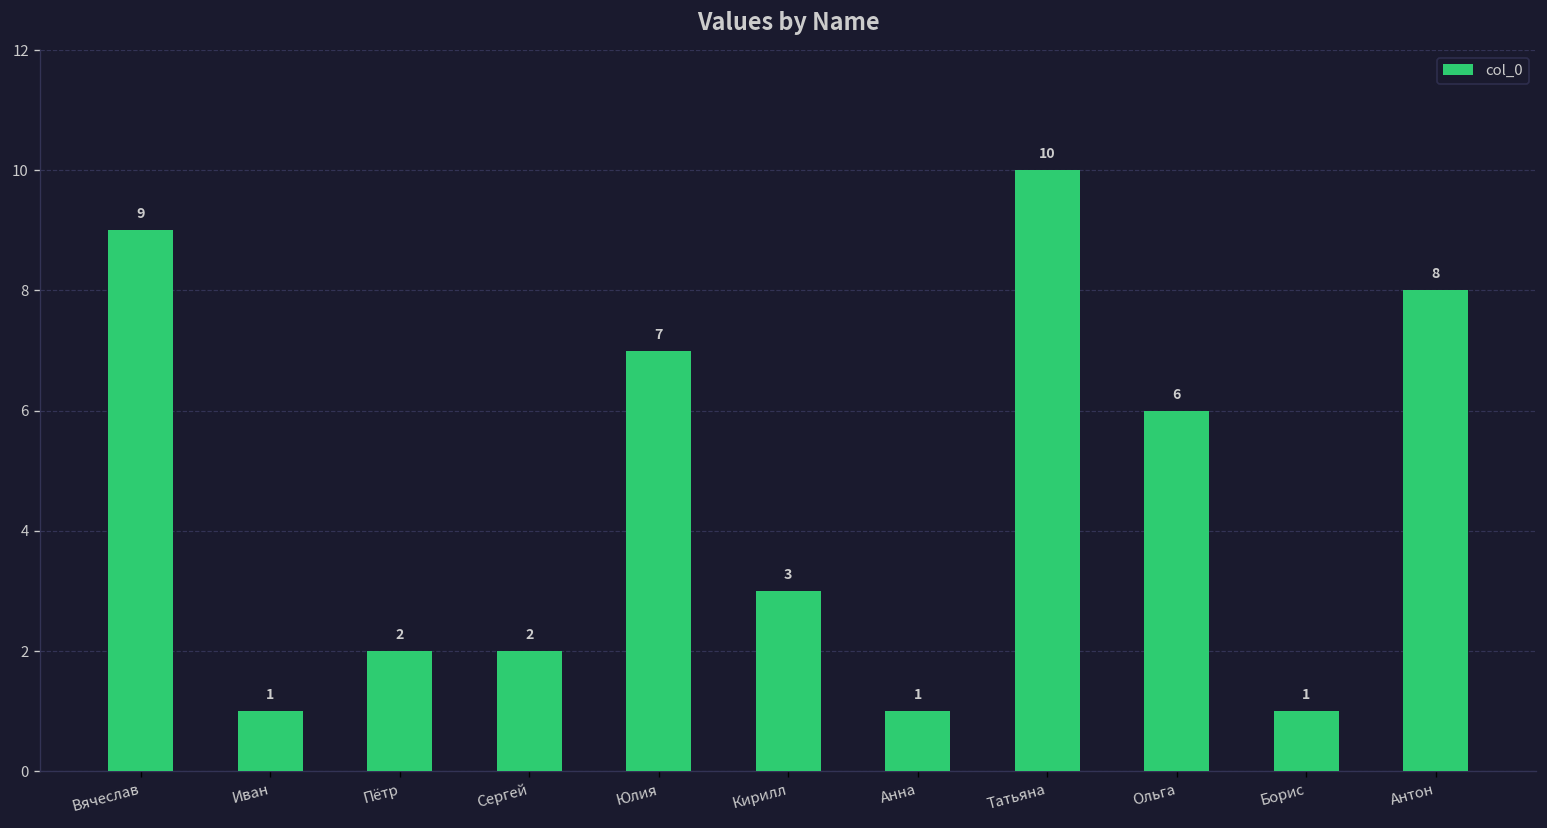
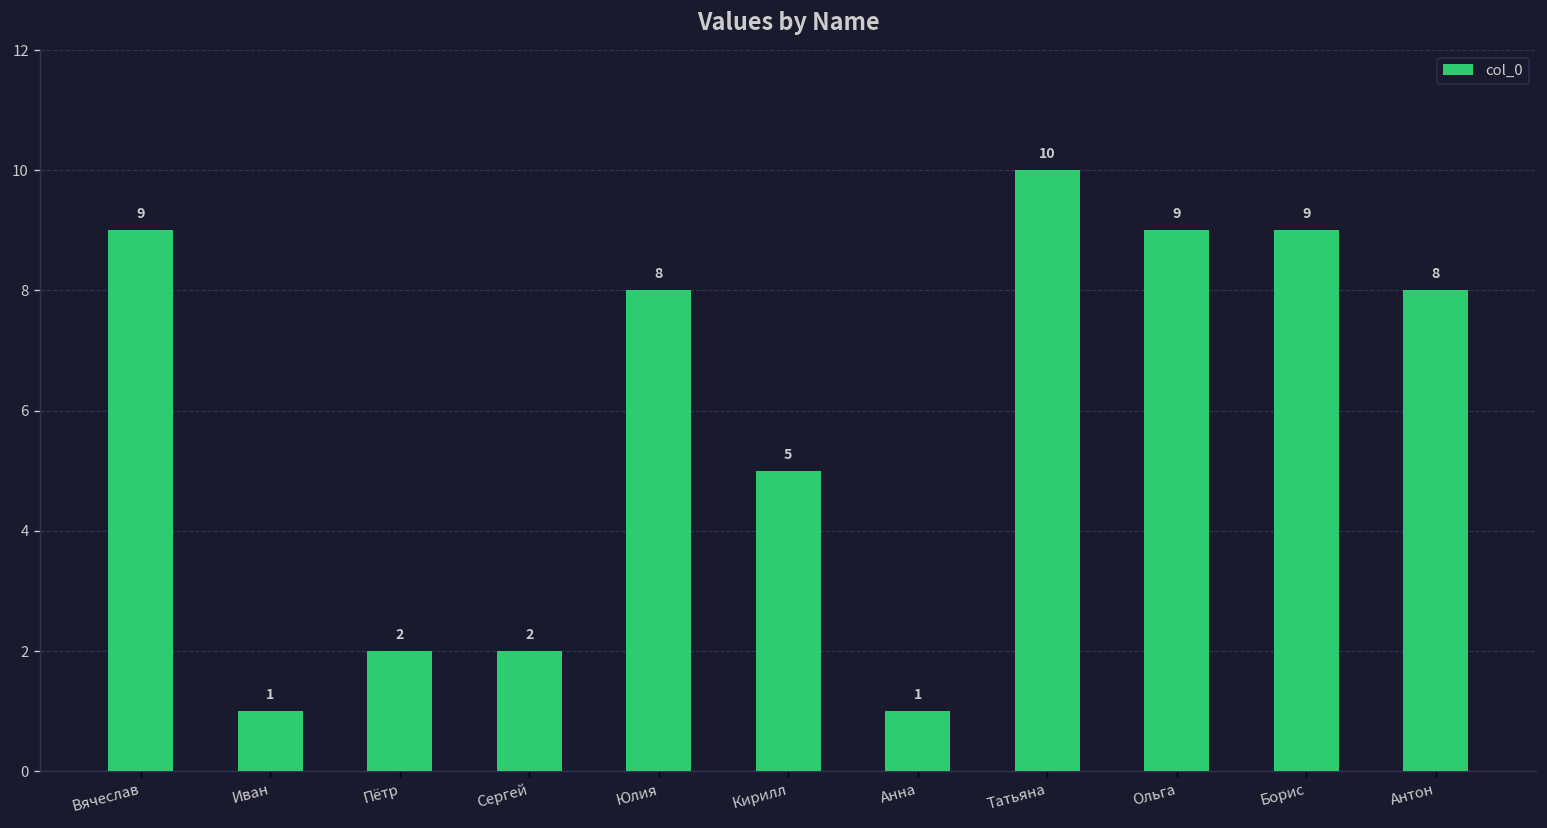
  {
    "Вячеслав": 9,
    "Иван": 1,
    "Пётр": 2,
    "Сергей": 2,
-   "Юлия": 7,
-   "Кирилл": 3,
+   "Юлия": 8,
+   "Кирилл": 5,
    "Анна": 1,
    "Татьяна": 10,
-   "Ольга": 6,
-   "Борис": 1,
+   "Ольга": 9,
+   "Борис": 9,
    "Антон": 8
  }
